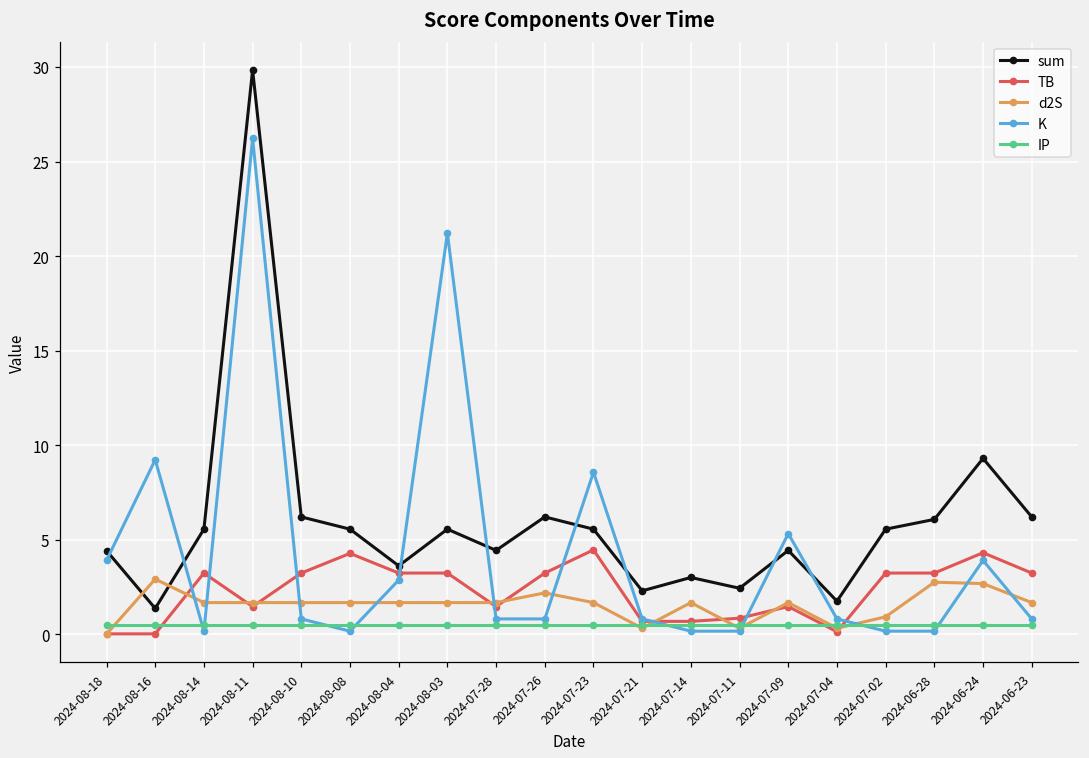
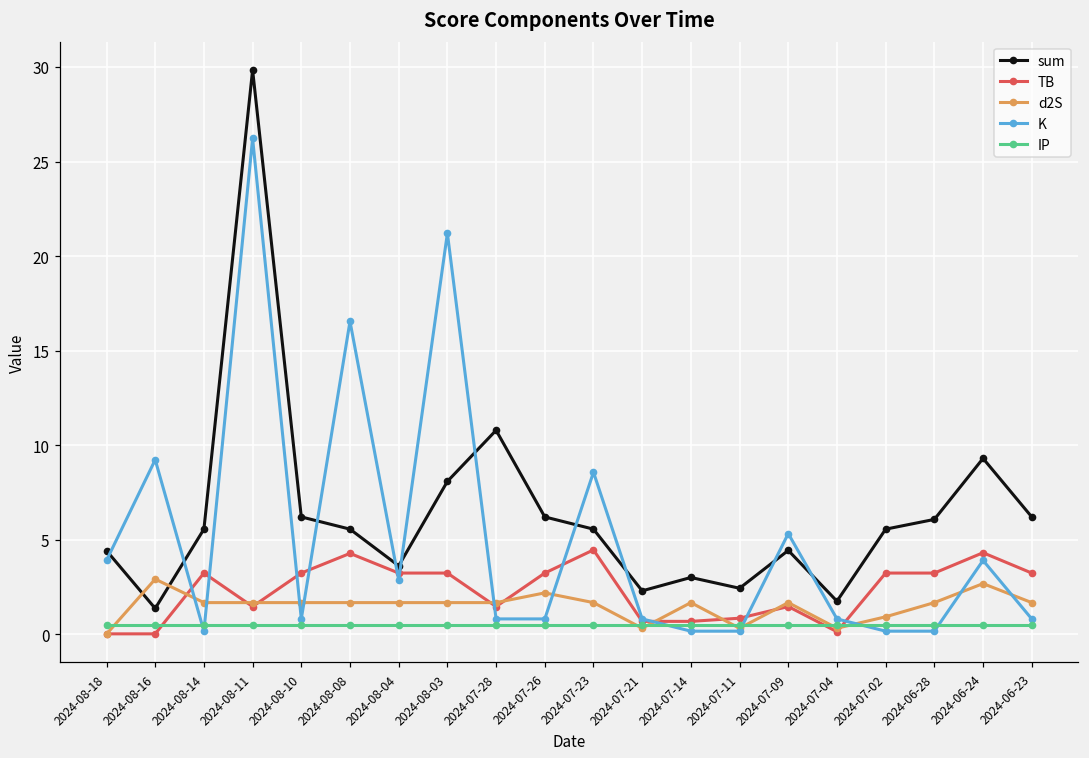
  {
    "sum": {
      "2024-08-18": 4.4,
      "2024-08-16": 1.4,
      "2024-08-14": 5.6,
      "2024-08-11": 29.8,
      "2024-08-10": 6.2,
      "2024-08-08": 5.6,
      "2024-08-04": 3.6,
-     "2024-08-03": 5.6,
-     "2024-07-28": 4.4,
+     "2024-08-03": 8.1,
+     "2024-07-28": 10.8,
      "2024-07-26": 6.2,
      "2024-07-23": 5.6,
      "2024-07-21": 2.3,
      "2024-07-14": 3.0,
      "2024-07-11": 2.4,
      "2024-07-09": 4.4,
      "2024-07-04": 1.7,
      "2024-07-02": 5.6,
      "2024-06-28": 6.1,
      "2024-06-24": 9.3,
      "2024-06-23": 6.2
    },
    "TB": {
      "2024-08-16": 0.0,
      "2024-08-14": 3.2,
      "2024-08-11": 1.5,
      "2024-08-10": 3.2,
      "2024-08-08": 4.3,
      "2024-08-04": 3.2,
      "2024-08-03": 3.2,
      "2024-07-28": 1.5,
      "2024-07-26": 3.2,
      "2024-07-23": 4.5,
      "2024-07-14": 0.7,
      "2024-07-11": 0.8,
      "2024-07-09": 1.5,
      "2024-07-04": 0.1,
      "2024-07-02": 3.2,
      "2024-06-28": 3.2,
      "2024-06-24": 4.3,
      "2024-06-23": 3.2
    },
    "d2S": {
      "2024-08-16": 2.9,
      "2024-08-14": 1.7,
      "2024-08-11": 1.7,
      "2024-08-10": 1.7,
      "2024-08-08": 1.7,
      "2024-08-04": 1.7,
      "2024-08-03": 1.7,
      "2024-07-28": 1.7,
      "2024-07-26": 2.2,
      "2024-07-23": 1.7,
      "2024-07-21": 0.3,
      "2024-07-14": 1.7,
      "2024-07-11": 0.3,
      "2024-07-09": 1.7,
      "2024-07-04": 0.3,
      "2024-07-02": 0.9,
-     "2024-06-28": 2.7,
+     "2024-06-28": 1.7,
      "2024-06-24": 2.7,
      "2024-06-23": 1.7
    },
    "K": {
      "2024-08-18": 3.9,
      "2024-08-16": 9.2,
      "2024-08-14": 0.2,
      "2024-08-11": 26.2,
      "2024-08-10": 0.8,
-     "2024-08-08": 0.2,
+     "2024-08-08": 16.5,
      "2024-08-04": 2.9,
      "2024-08-03": 21.2,
      "2024-07-28": 0.8,
      "2024-07-26": 0.8,
      "2024-07-23": 8.6,
      "2024-07-14": 0.2,
      "2024-07-11": 0.2,
      "2024-07-09": 5.3,
      "2024-07-04": 0.8,
      "2024-07-02": 0.2,
      "2024-06-28": 0.2,
      "2024-06-24": 3.9,
      "2024-06-23": 0.8
    },
    "IP": {
      "2024-08-18": 0.5,
      "2024-08-16": 0.5,
      "2024-08-14": 0.5,
      "2024-08-11": 0.5,
      "2024-08-10": 0.5,
      "2024-08-08": 0.5,
      "2024-08-04": 0.5,
      "2024-08-03": 0.5,
      "2024-07-28": 0.5,
      "2024-07-26": 0.5,
      "2024-07-23": 0.5,
      "2024-07-21": 0.5,
      "2024-07-14": 0.5,
      "2024-07-11": 0.5,
      "2024-07-09": 0.5,
      "2024-07-04": 0.5,
      "2024-07-02": 0.5,
      "2024-06-28": 0.5,
      "2024-06-24": 0.5,
      "2024-06-23": 0.5
    }
  }
